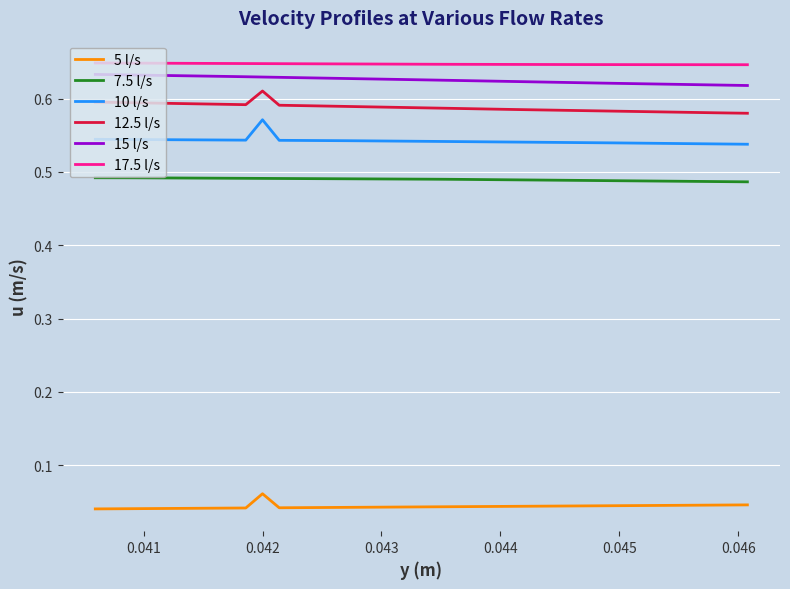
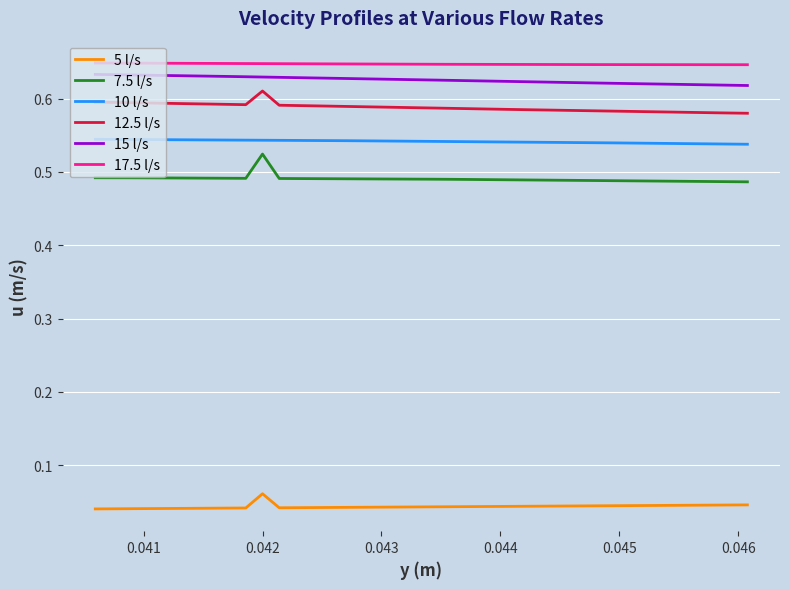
  {
    "5 l/s": {
      "0.042": 0.06
    },
    "7.5 l/s": {
-     "0.042": 0.49
+     "0.042": 0.52
    },
    "10 l/s": {
-     "0.042": 0.57
+     "0.042": 0.54
    },
    "12.5 l/s": {
      "0.042": 0.61
    },
    "15 l/s": {
      "0.042": 0.63
    },
    "17.5 l/s": {
      "0.042": 0.65
    }
  }
